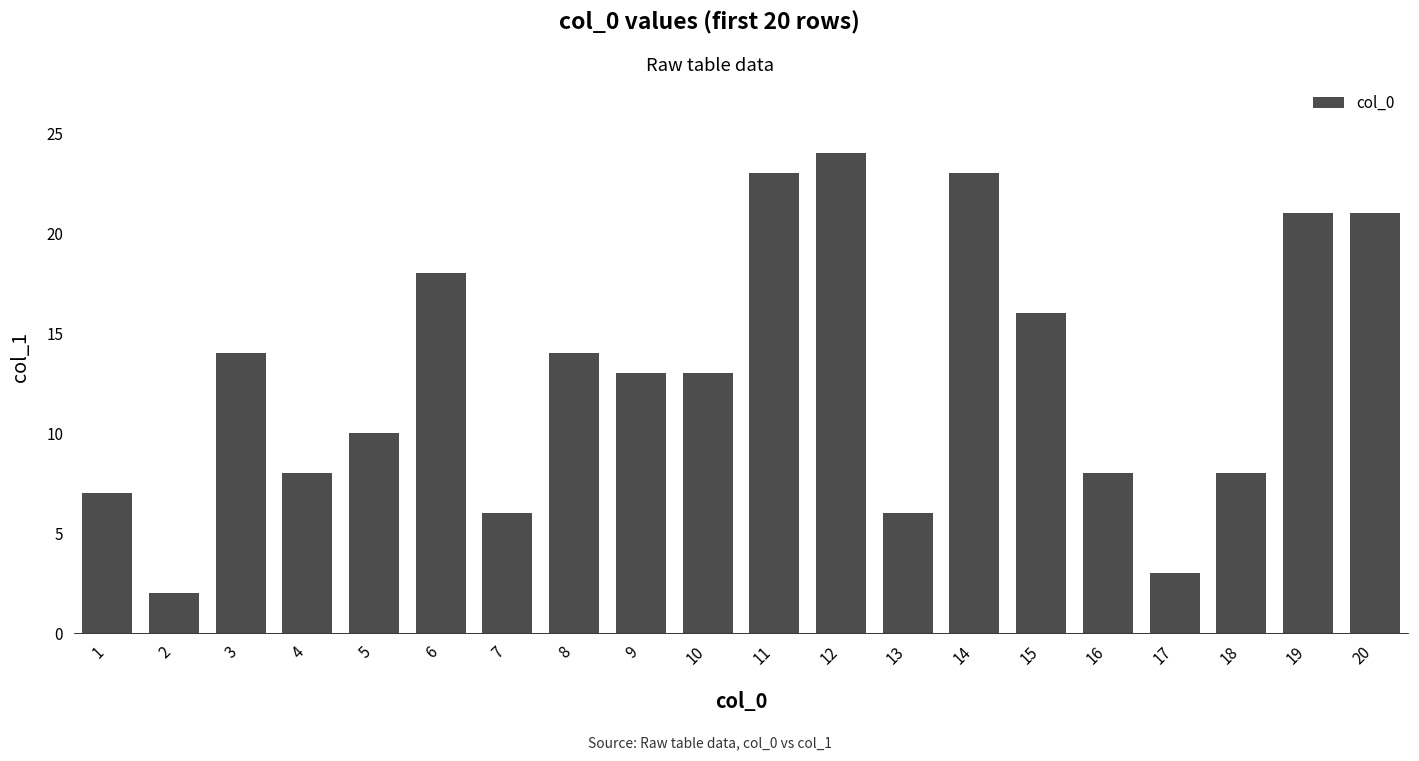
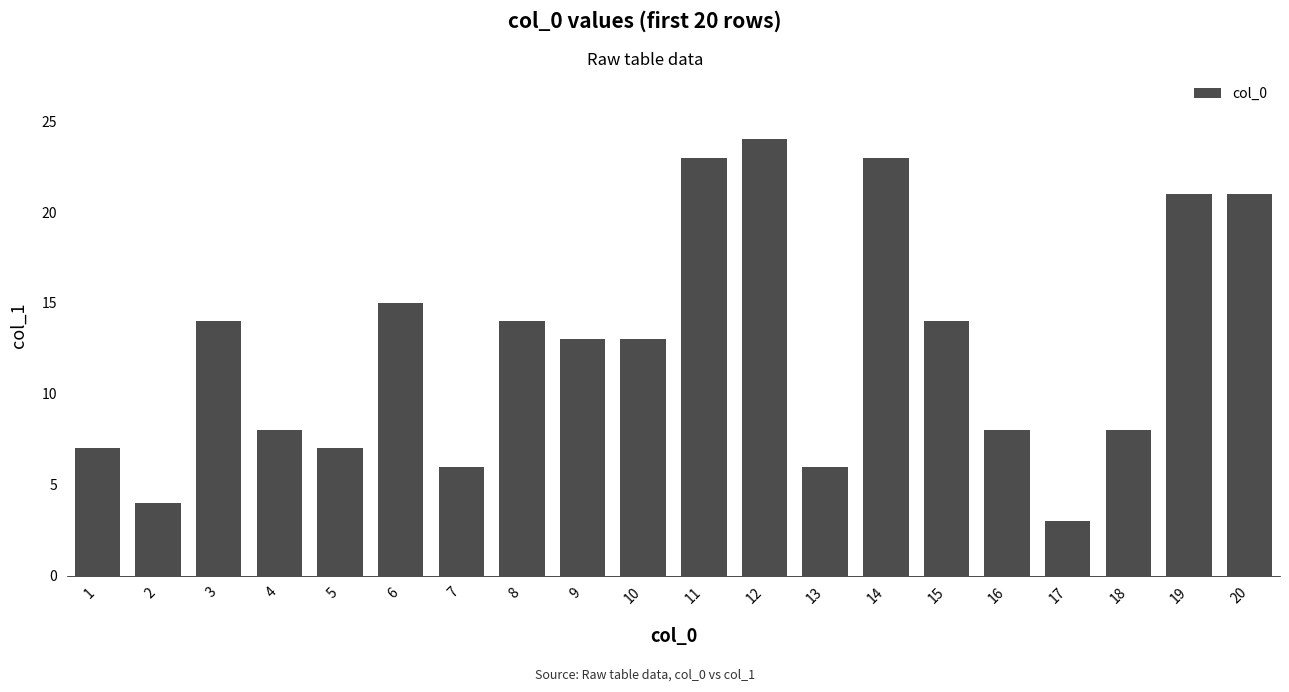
  {
    "1": 7,
-   "2": 2,
+   "2": 4,
    "3": 14,
    "4": 8,
-   "5": 10,
-   "6": 18,
+   "5": 7,
+   "6": 15,
    "7": 6,
    "8": 14,
    "9": 13,
    "10": 13,
    "11": 23,
    "12": 24,
    "13": 6,
    "14": 23,
-   "15": 16,
+   "15": 14,
    "16": 8,
    "17": 3,
    "18": 8,
    "19": 21,
    "20": 21
  }
